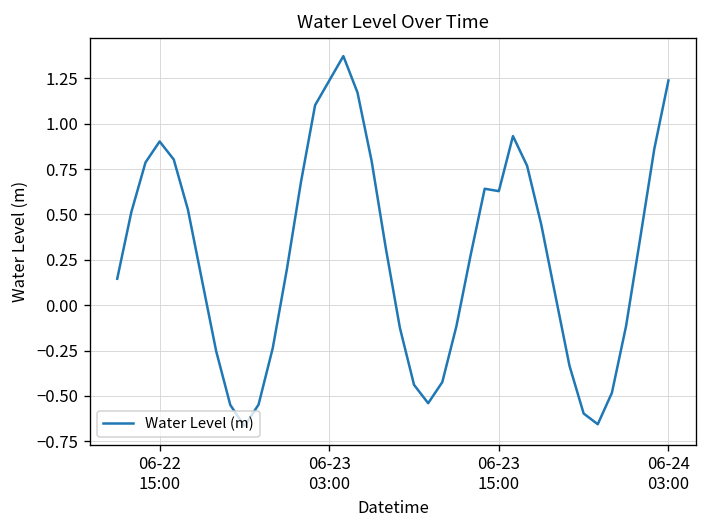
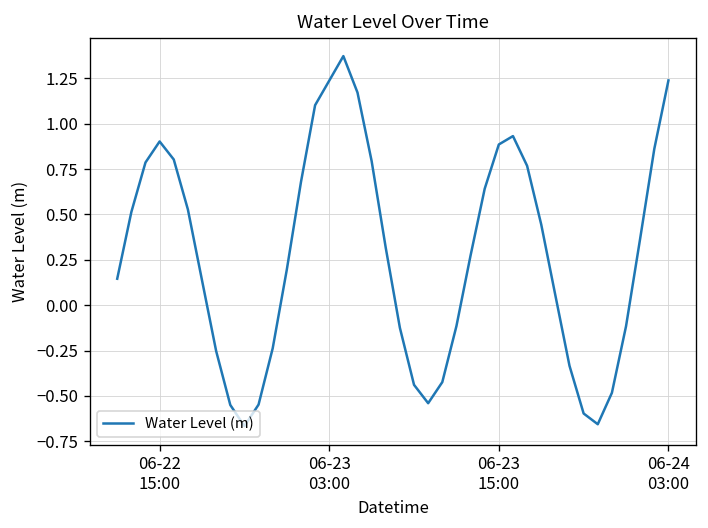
  {
    "06-22 15:00": 0.90,
    "06-23 03:00": 1.24,
-   "06-23 15:00": 0.63,
+   "06-23 15:00": 0.89,
    "06-24 03:00": 1.24
  }
